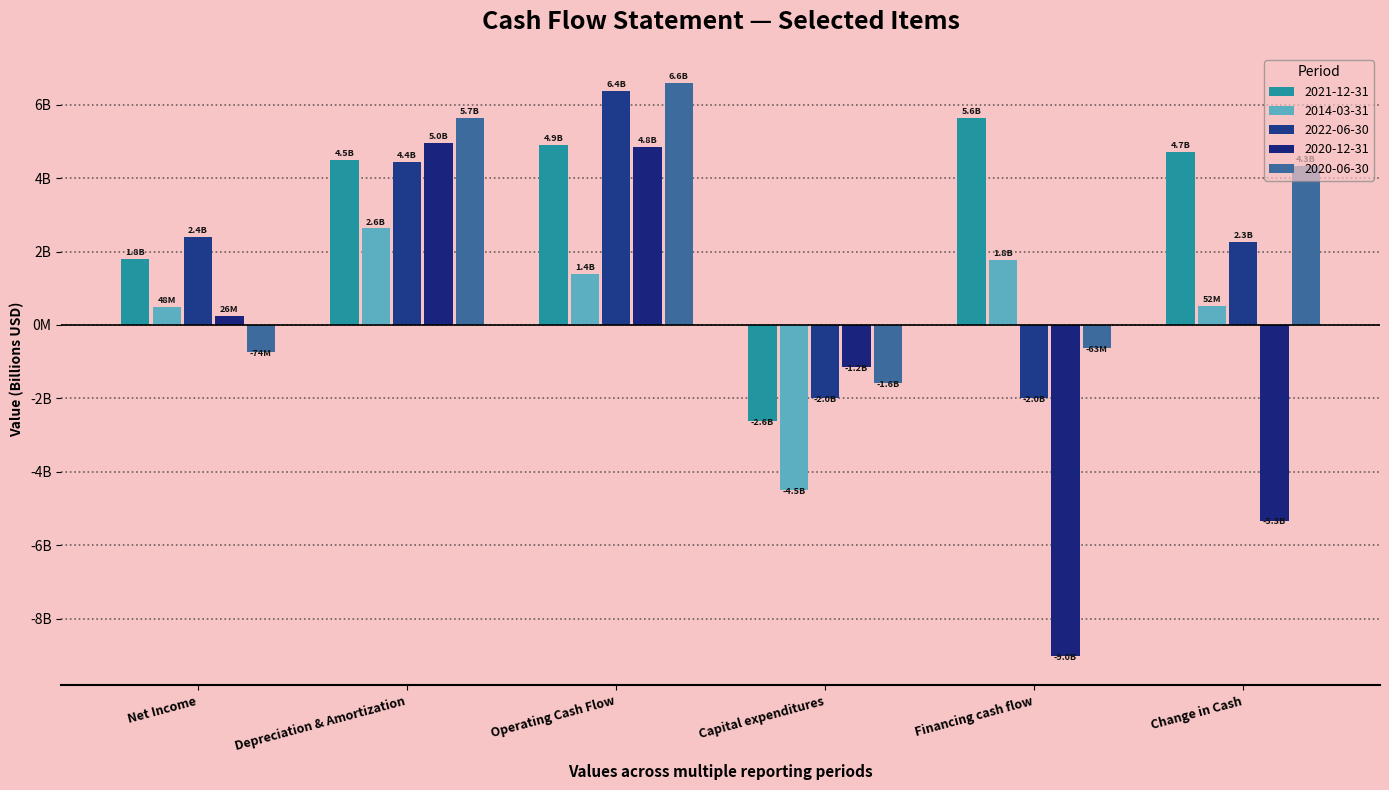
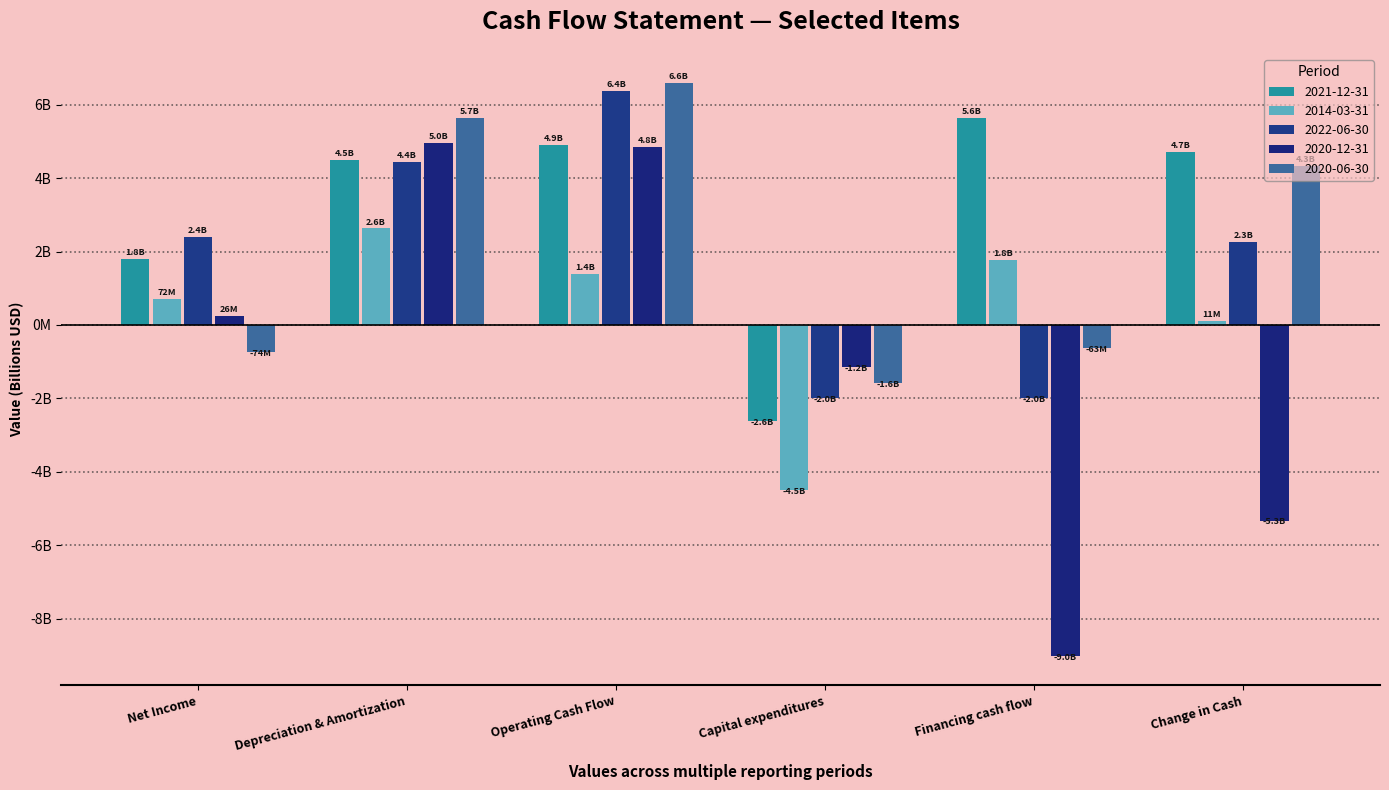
  {
    "2014-03-31": {
-     "Net Income": "48M",
+     "Net Income": "72M",
      "Depreciation & Amortization": "2.6B",
      "Operating Cash Flow": "1.4B",
      "Capital expenditures": "-4.5B",
      "Financing cash flow": "1.8B",
-     "Change in Cash": "52M"
+     "Change in Cash": "11M"
    }
  }
